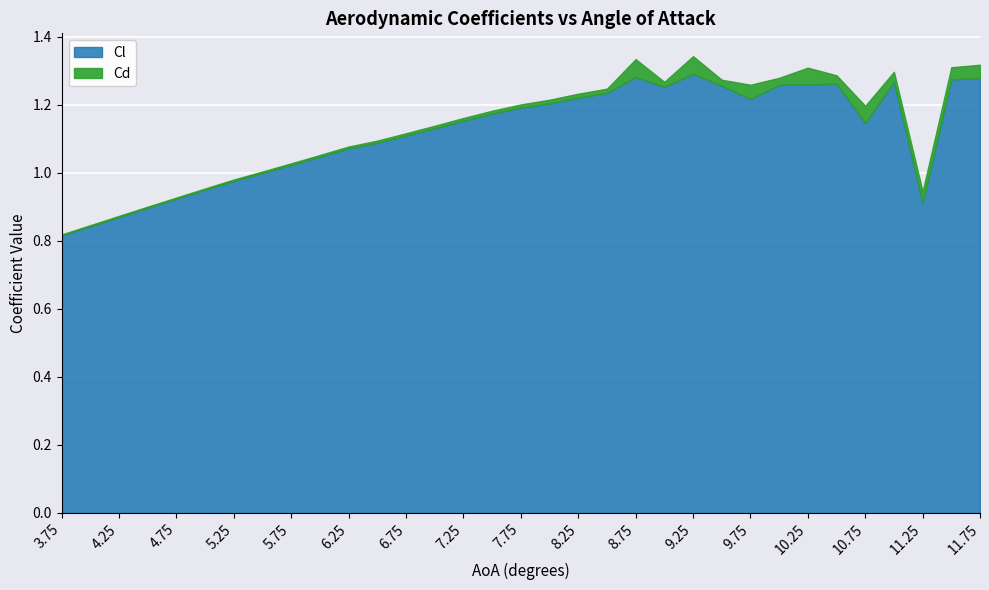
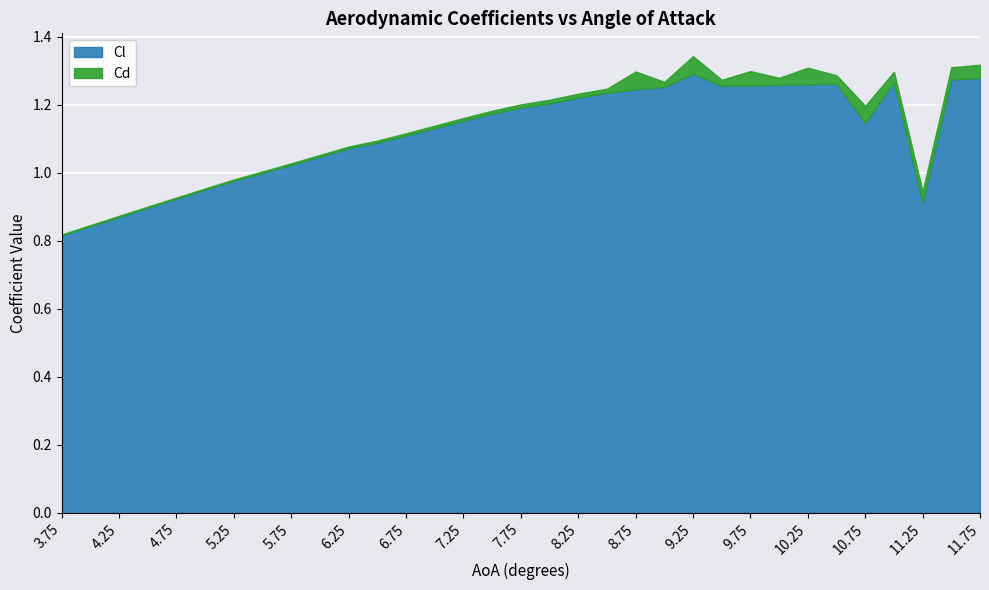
  {
    "Cl": {
      "7.25": 1.15,
      "7.75": 1.19,
      "8.25": 1.22,
-     "8.75": 1.28,
+     "8.75": 1.24,
      "9.25": 1.29,
-     "9.75": 1.22,
+     "9.75": 1.26,
      "10.25": 1.26,
      "10.75": 1.15,
      "11.25": 0.91,
      "11.75": 1.28
    },
    "Cd": {
      "7.25": 0.01,
      "7.75": 0.01,
      "8.25": 0.01,
      "8.75": 0.05,
      "9.25": 0.05,
      "9.75": 0.04,
      "10.25": 0.05,
      "10.75": 0.05,
      "11.25": 0.03,
      "11.75": 0.04
    }
  }
